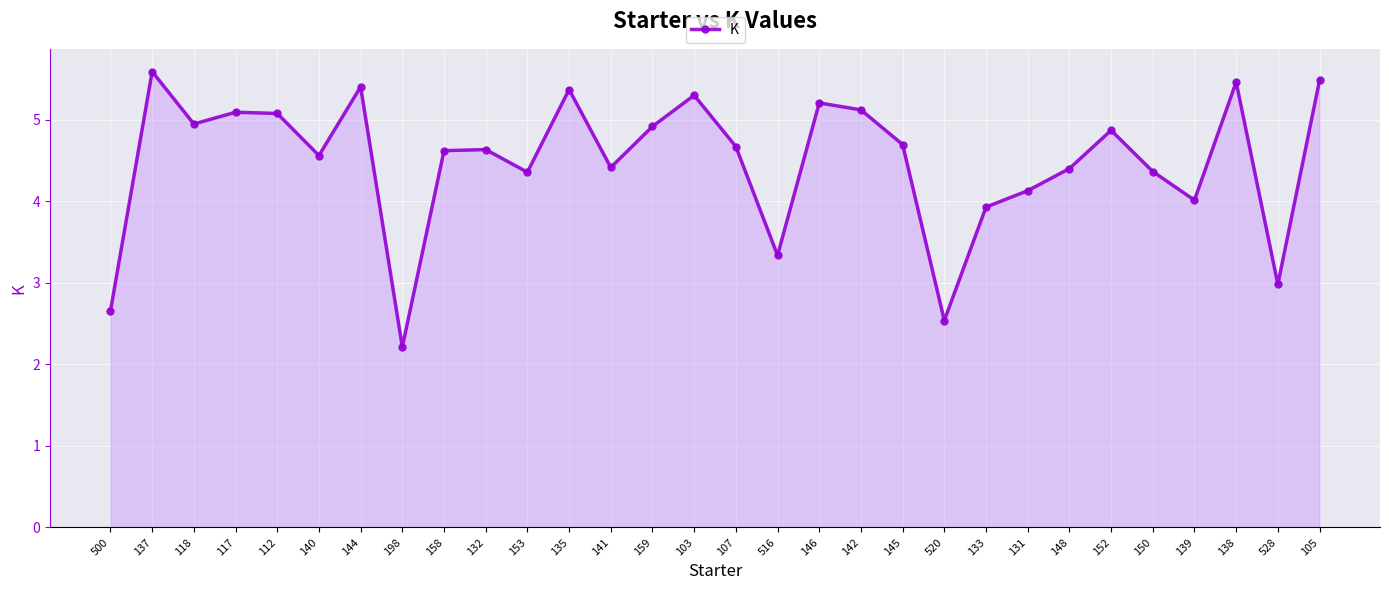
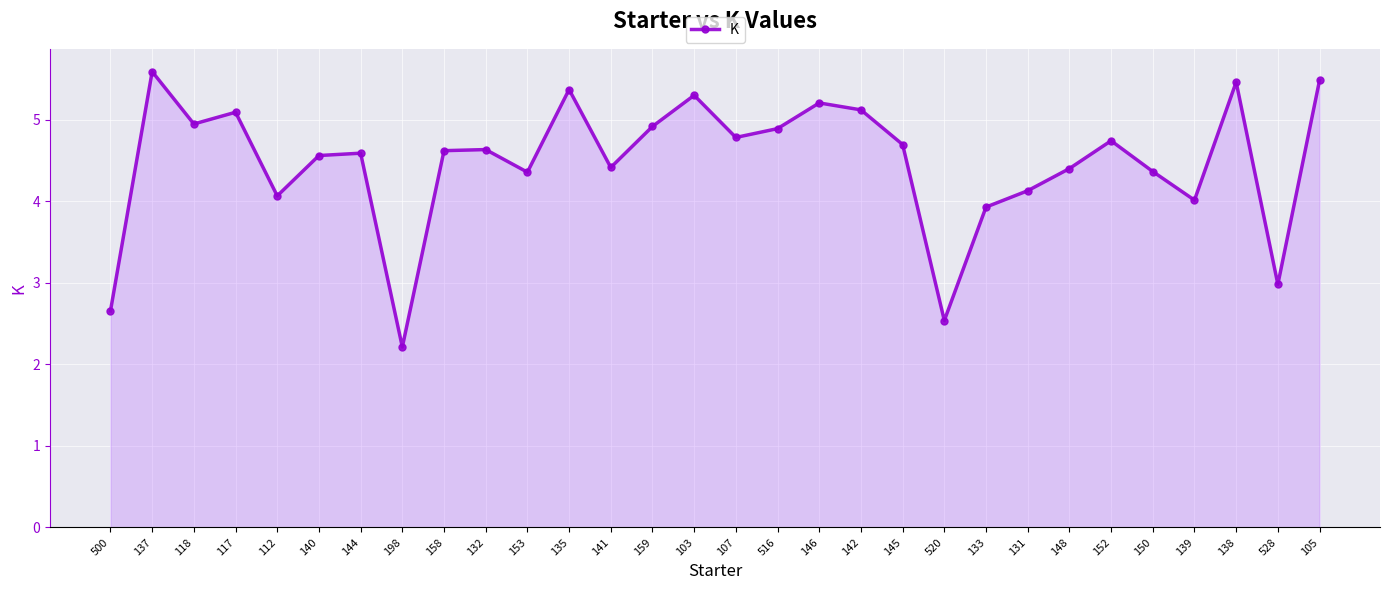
  {
    "500": 2.7,
    "137": 5.6,
    "118": 4.9,
    "117": 5.1,
-   "112": 5.1,
+   "112": 4.1,
    "140": 4.6,
-   "144": 5.4,
+   "144": 4.6,
    "198": 2.2,
    "158": 4.6,
    "132": 4.6,
    "153": 4.4,
    "135": 5.4,
    "141": 4.4,
    "159": 4.9,
    "103": 5.3,
-   "107": 4.7,
-   "516": 3.3,
+   "107": 4.8,
+   "516": 4.9,
    "146": 5.2,
    "142": 5.1,
    "145": 4.7,
    "520": 2.5,
    "133": 3.9,
    "131": 4.1,
    "148": 4.4,
-   "152": 4.9,
+   "152": 4.7,
    "150": 4.4,
    "139": 4.0,
    "138": 5.5,
    "528": 3.0,
    "105": 5.5
  }
